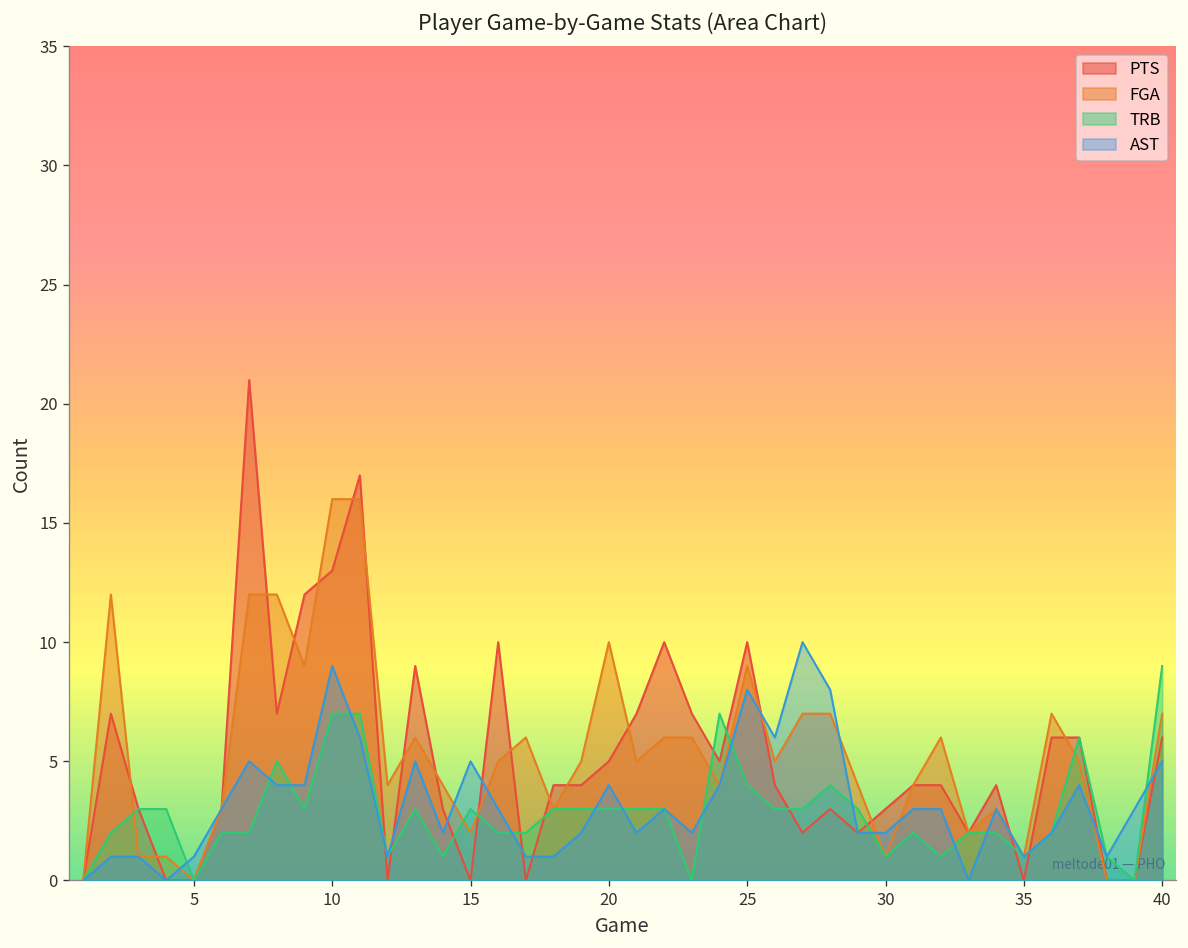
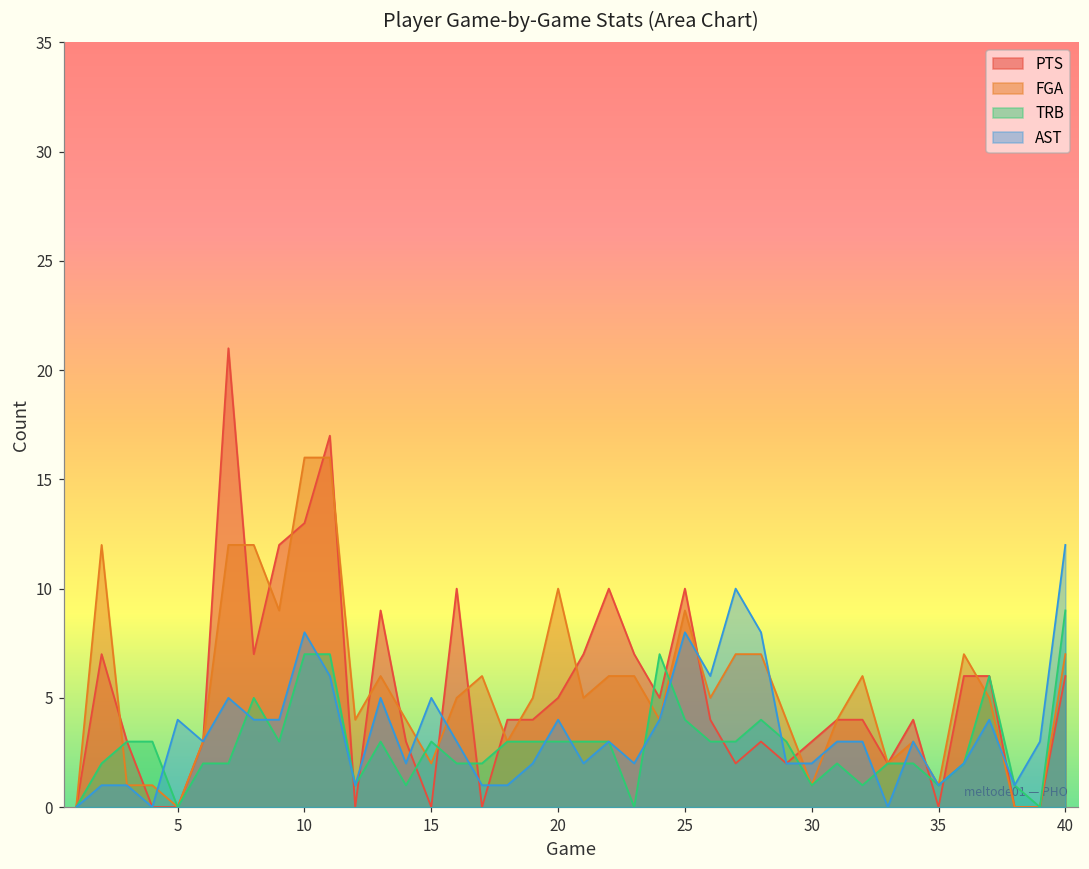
  {
    "TRB": {
      "10": 7,
      "15": 3,
      "20": 3,
      "25": 4,
      "40": 9
    },
    "AST": {
-     "5": 1,
-     "10": 9,
+     "5": 4,
+     "10": 8,
      "15": 5,
      "20": 4,
      "25": 8,
      "30": 2,
-     "40": 5
+     "40": 12
    }
  }
